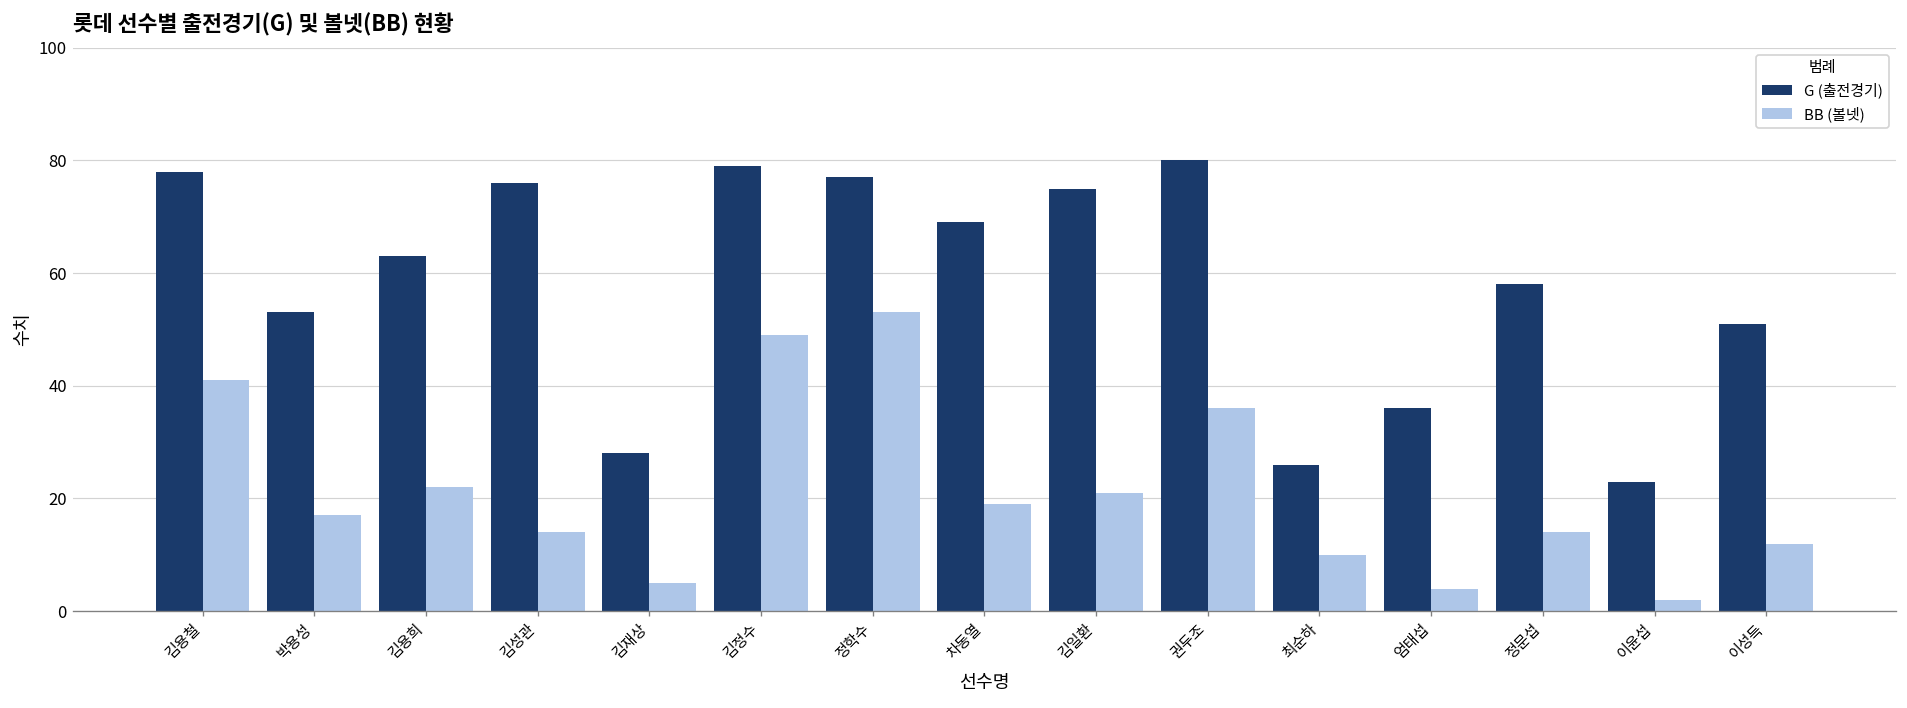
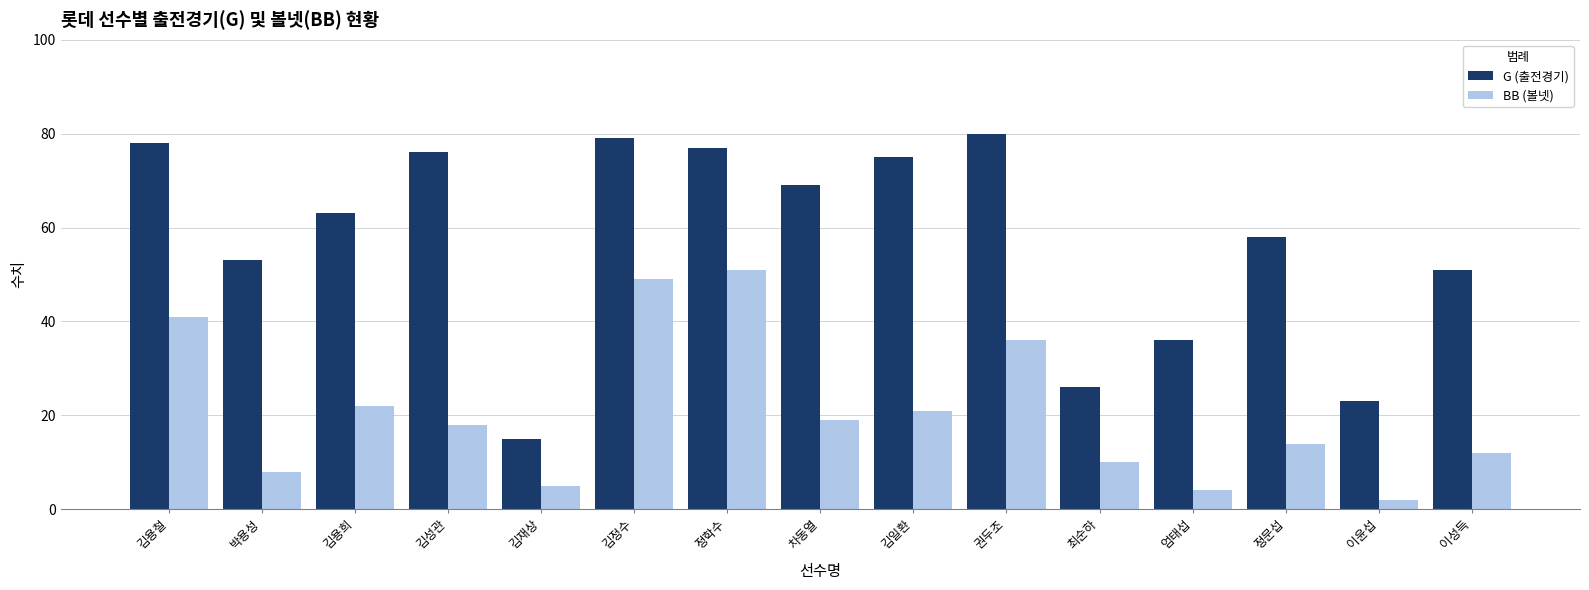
  {
    "G (출전경기)": {
      "김용철": 78,
      "박용성": 53,
      "김용희": 63,
      "김성관": 76,
-     "김재상": 28,
+     "김재상": 15,
      "김정수": 79,
      "정학수": 77,
      "차동열": 69,
      "김일환": 75,
      "권두조": 80,
      "최순하": 26,
      "엄태섭": 36,
      "정문섭": 58,
      "이윤섭": 23,
      "이성득": 51
    },
    "BB (볼넷)": {
      "김용철": 41,
-     "박용성": 17,
+     "박용성": 8,
      "김용희": 22,
-     "김성관": 14,
+     "김성관": 18,
      "김재상": 5,
      "김정수": 49,
-     "정학수": 53,
+     "정학수": 51,
      "차동열": 19,
      "김일환": 21,
      "권두조": 36,
      "최순하": 10,
      "엄태섭": 4,
      "정문섭": 14,
      "이윤섭": 2,
      "이성득": 12
    }
  }
